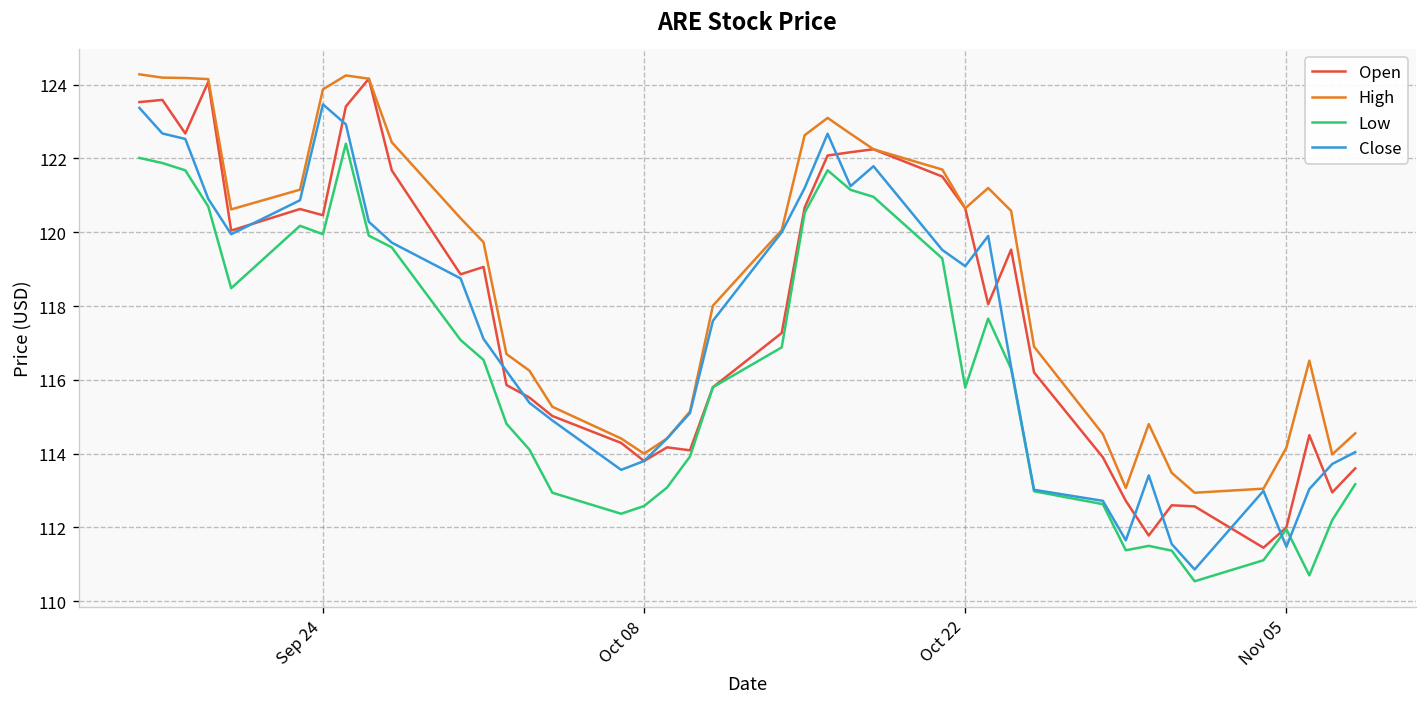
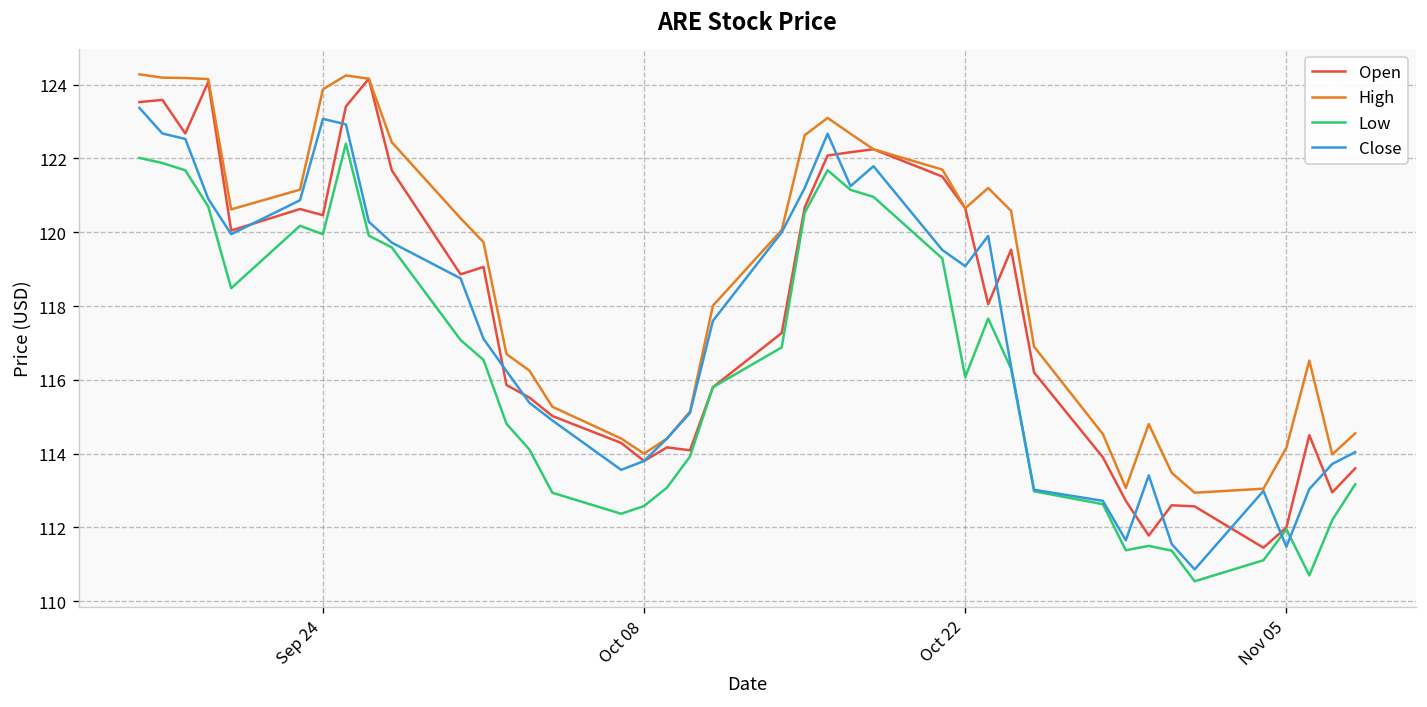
  {
    "Low": {
      "Sep 24": 119.9,
      "Oct 08": 112.6,
-     "Oct 22": 115.8
+     "Oct 22": 116.1
    },
    "Close": {
-     "Sep 24": 123.5,
+     "Sep 24": 123.1,
      "Oct 22": 119.1,
      "Nov 05": 111.5
    }
  }
